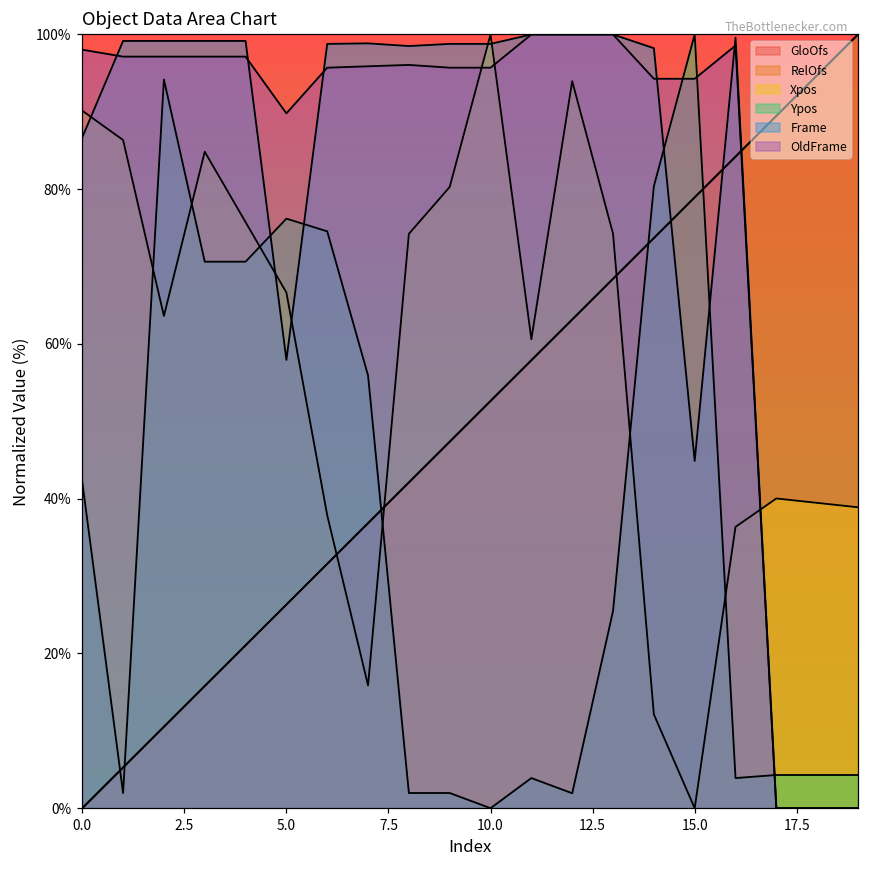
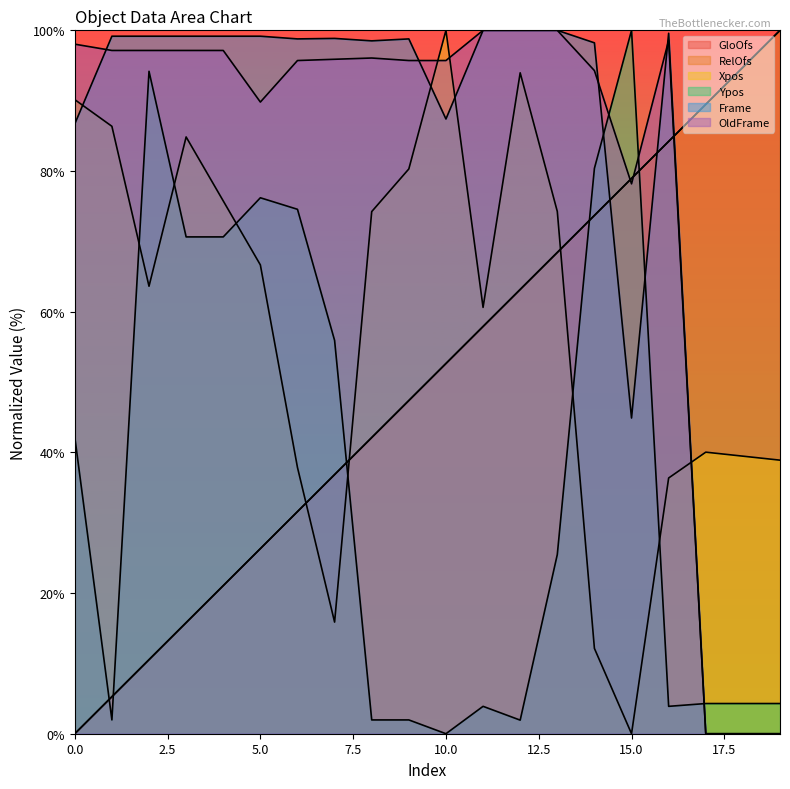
  {
    "Ypos": {
      "0.0": "42%",
      "5.0": "76%",
      "10.0": "0%",
      "15.0": "100%"
    },
    "Frame": {
      "0.0": "87%",
-     "5.0": "58%",
-     "10.0": "99%",
+     "5.0": "99%",
+     "10.0": "87%",
      "15.0": "45%"
    },
    "OldFrame": {
      "0.0": "98%",
      "5.0": "90%",
      "10.0": "96%",
-     "15.0": "94%"
+     "15.0": "78%"
    }
  }
